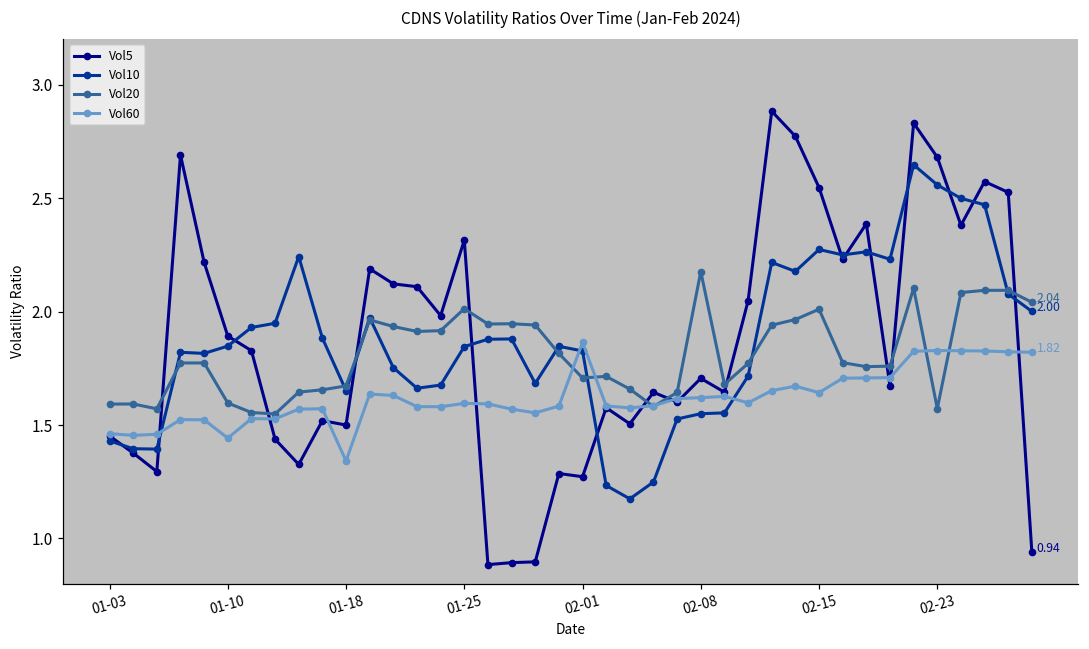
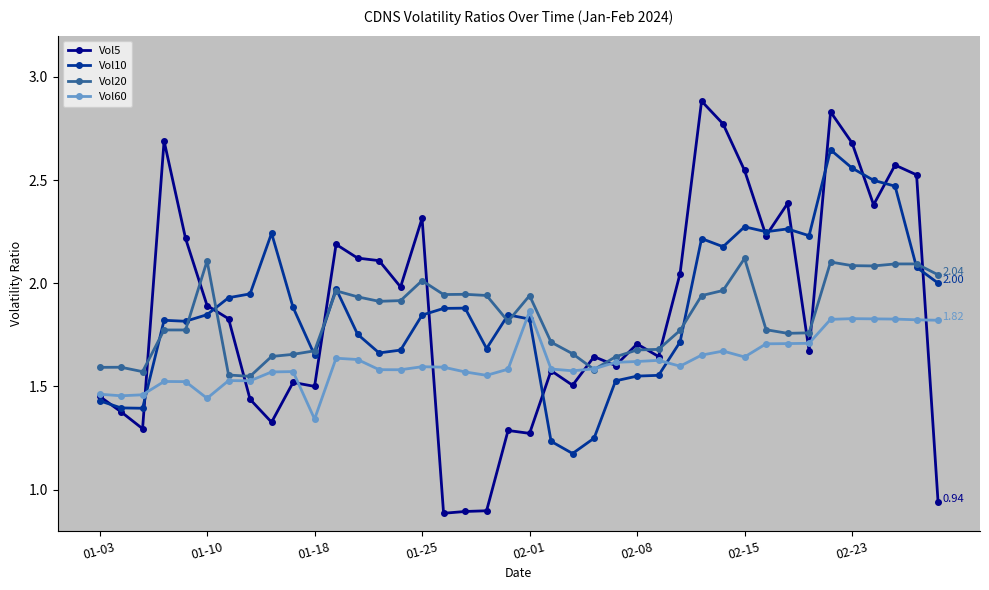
  {
    "Vol20": {
      "01-03": 1.59,
-     "01-10": 1.60,
+     "01-10": 2.11,
      "01-18": 1.67,
      "01-25": 2.01,
-     "02-01": 1.71,
-     "02-08": 2.18,
-     "02-15": 2.01,
-     "02-23": 1.57
+     "02-01": 1.94,
+     "02-08": 1.68,
+     "02-15": 2.12,
+     "02-23": 2.09
    },
    "Vol60": {
      "01-10": 1.44,
      "01-18": 1.34,
      "01-25": 1.60,
      "02-01": 1.86,
      "02-08": 1.62,
      "02-15": 1.64,
      "02-23": 1.83
    }
  }
